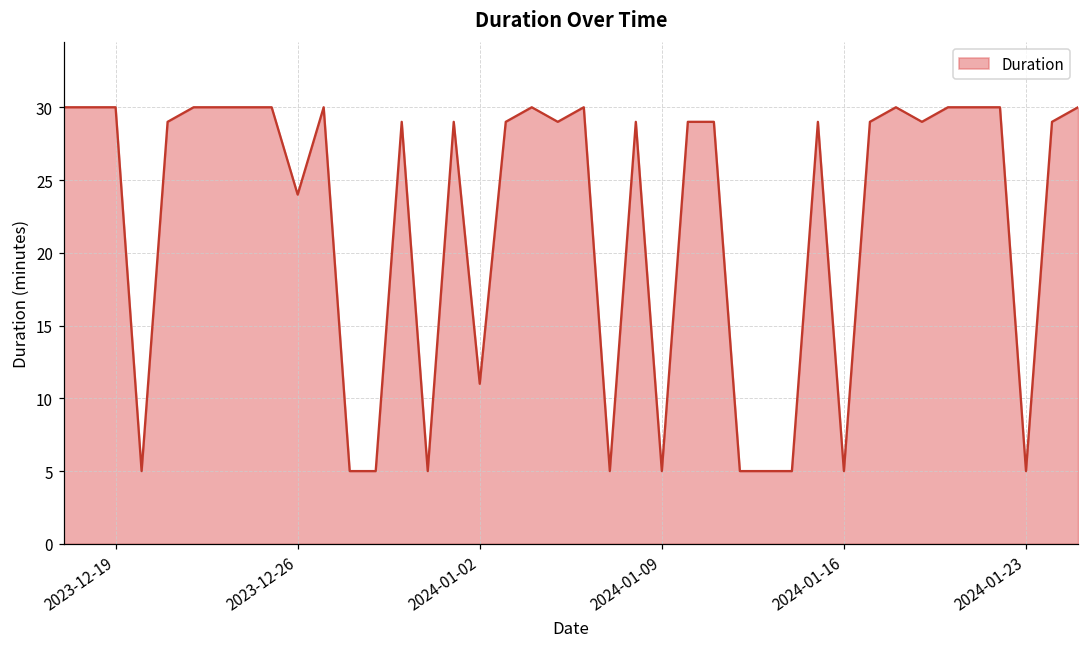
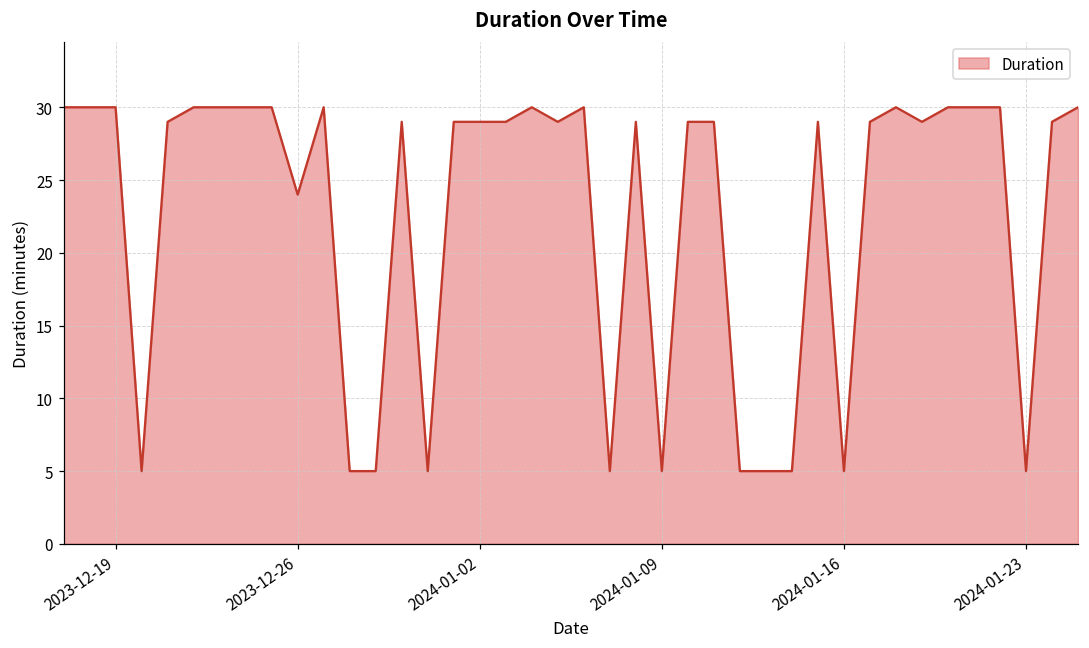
  {
    "2023-12-19": 30,
    "2023-12-26": 24,
-   "2024-01-02": 11,
+   "2024-01-02": 29,
    "2024-01-09": 5,
    "2024-01-16": 5,
    "2024-01-23": 5
  }
